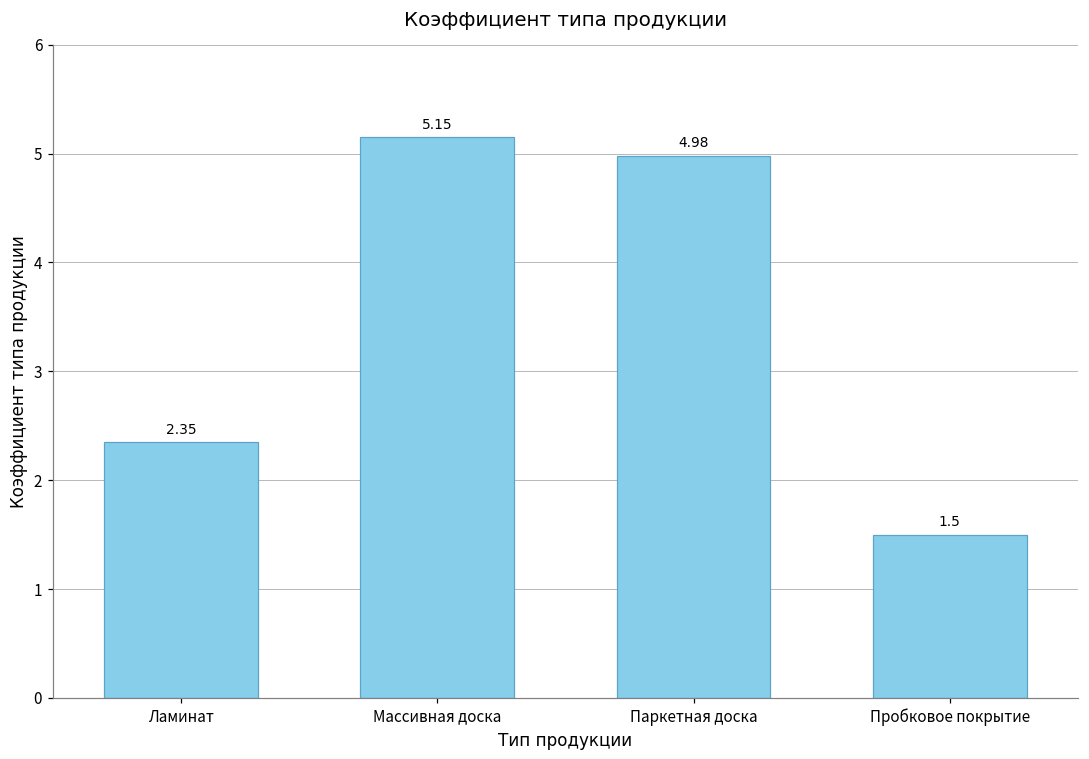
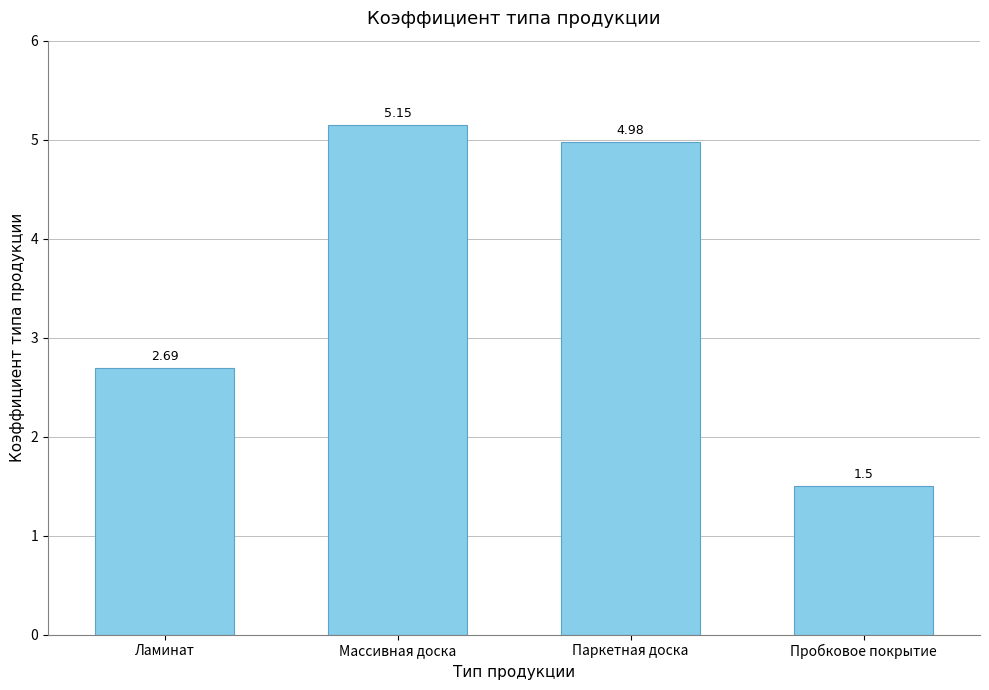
  {
-   "Ламинат": 2.35,
+   "Ламинат": 2.69,
    "Массивная доска": 5.15,
    "Паркетная доска": 4.98,
    "Пробковое покрытие": 1.5
  }
